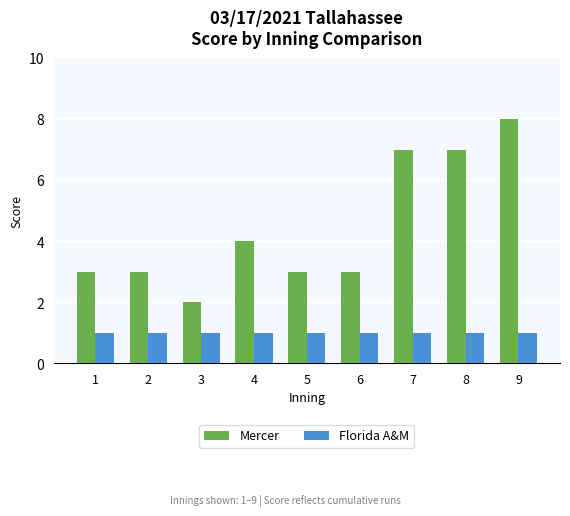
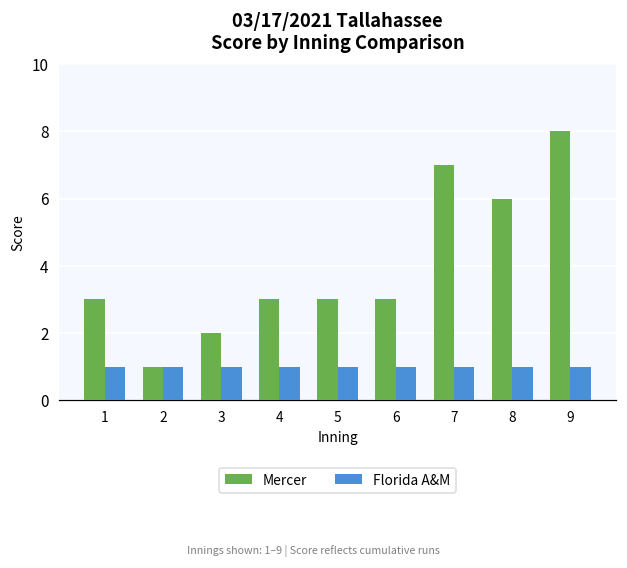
  {
    "Mercer": {
      "1": 3,
-     "2": 3,
+     "2": 1,
      "3": 2,
-     "4": 4,
+     "4": 3,
      "5": 3,
      "6": 3,
      "7": 7,
-     "8": 7,
+     "8": 6,
      "9": 8
    },
    "Florida A&M": {
      "1": 1,
      "2": 1,
      "3": 1,
      "4": 1,
      "5": 1,
      "6": 1,
      "7": 1,
      "8": 1,
      "9": 1
    }
  }
